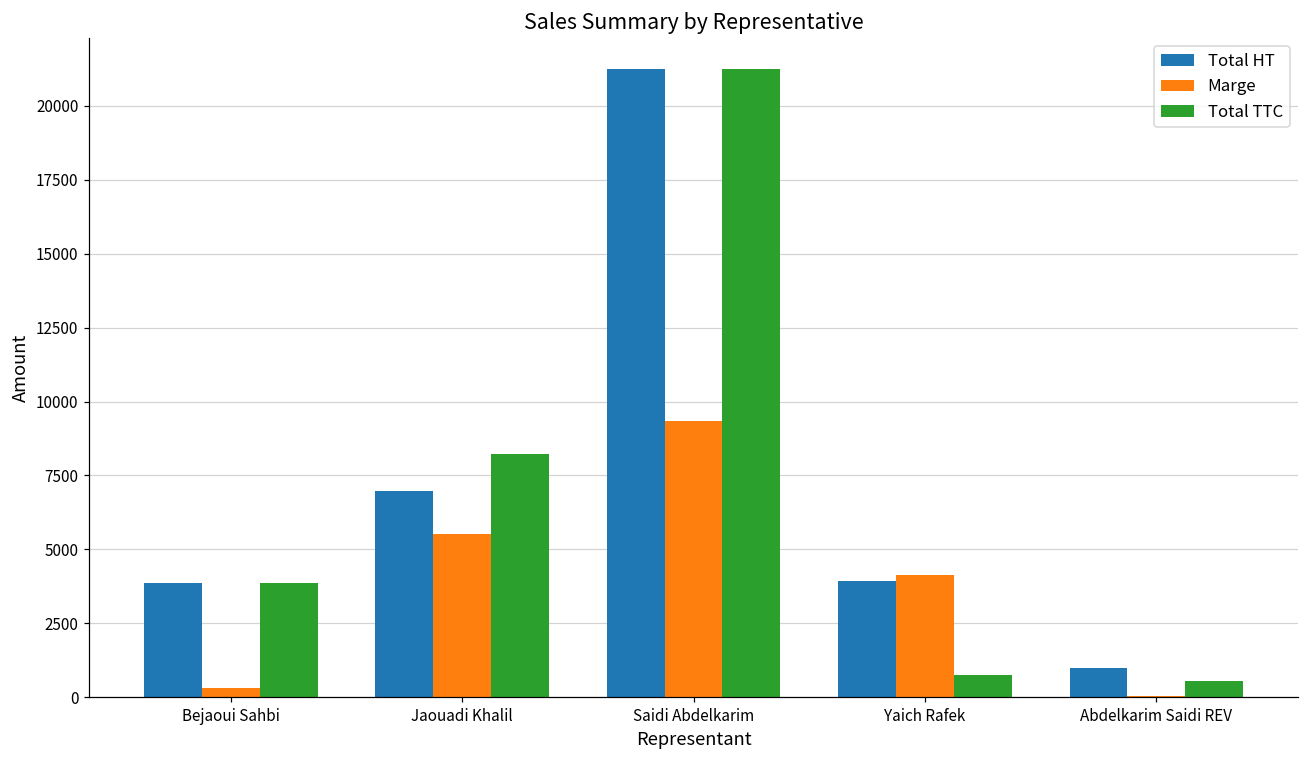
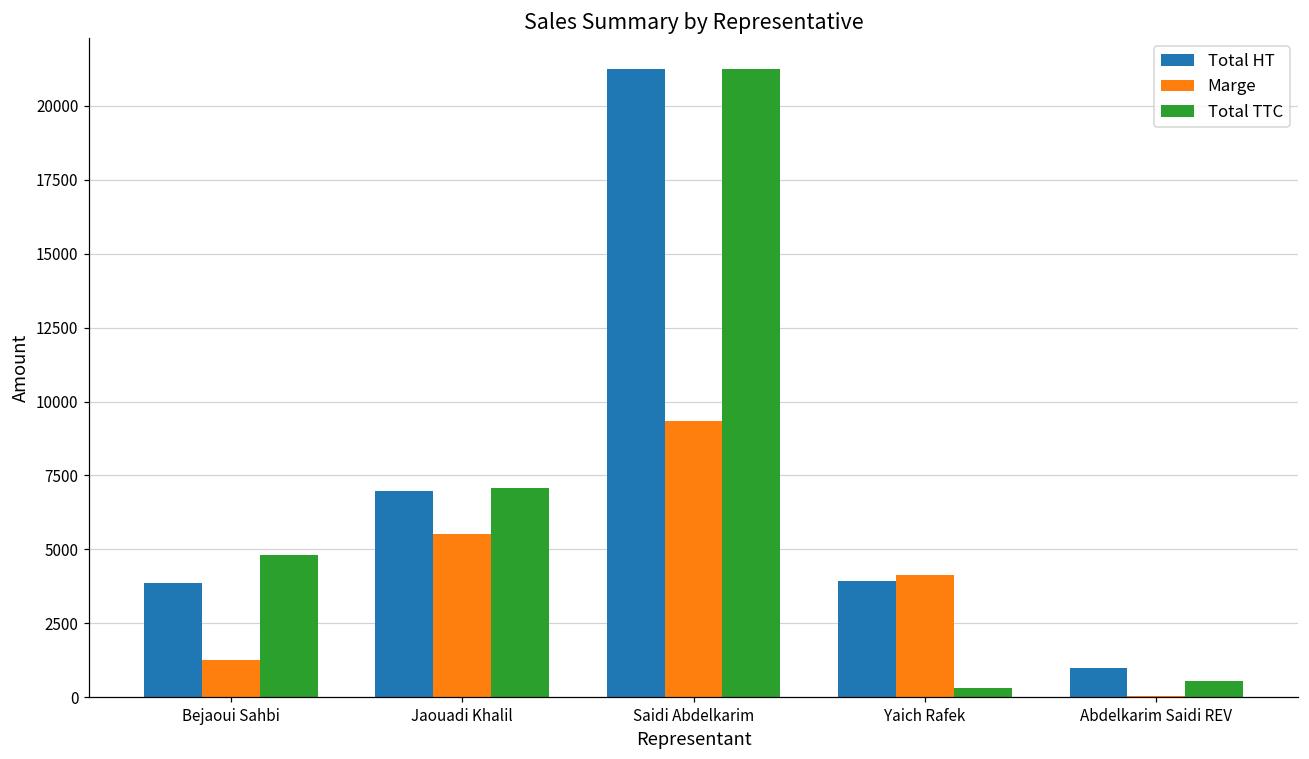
  {
    "Total HT": {
      "Bejaoui Sahbi": 3800,
      "Jaouadi Khalil": 7000,
      "Saidi Abdelkarim": 21200,
      "Yaich Rafek": 3900,
      "Abdelkarim Saidi REV": 1000
    },
    "Marge": {
-     "Bejaoui Sahbi": 300,
+     "Bejaoui Sahbi": 1300,
      "Jaouadi Khalil": 5500,
      "Saidi Abdelkarim": 9300,
      "Yaich Rafek": 4100
    },
    "Total TTC": {
-     "Bejaoui Sahbi": 3800,
-     "Jaouadi Khalil": 8200,
+     "Bejaoui Sahbi": 4800,
+     "Jaouadi Khalil": 7100,
      "Saidi Abdelkarim": 21200,
-     "Yaich Rafek": 700,
+     "Yaich Rafek": 300,
      "Abdelkarim Saidi REV": 500
    }
  }
